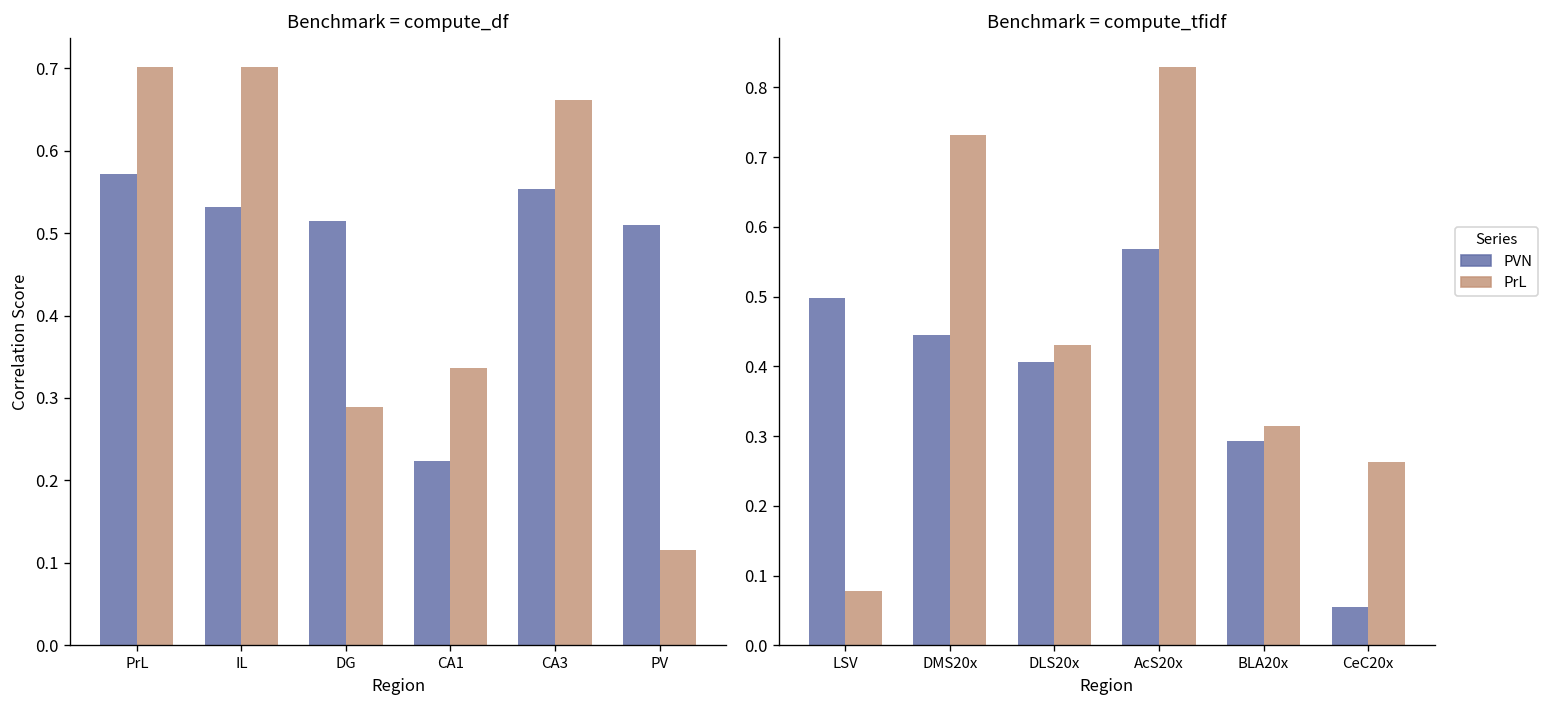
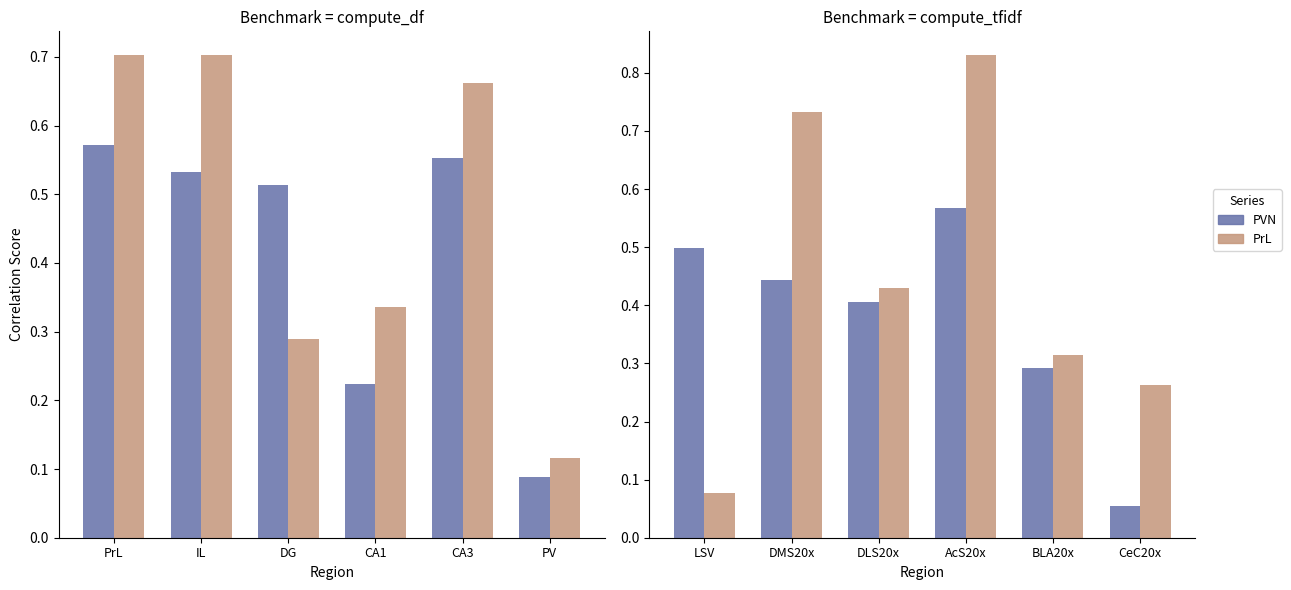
  {
    "Benchmark = compute_df": {
      "PVN": {
        "PrL": 0.57,
        "IL": 0.53,
        "DG": 0.51,
        "CA1": 0.22,
        "CA3": 0.55,
-       "PV": 0.51
+       "PV": 0.09
      },
      "PrL": {
        "PrL": 0.70,
        "IL": 0.70,
        "DG": 0.29,
        "CA1": 0.34,
        "CA3": 0.66,
        "PV": 0.12
      }
    },
    "Benchmark = compute_tfidf": {
      "PVN": {
        "LSV": 0.50,
        "DMS20x": 0.44,
        "DLS20x": 0.41,
        "AcS20x": 0.57,
        "BLA20x": 0.29,
        "CeC20x": 0.05
      },
      "PrL": {
        "LSV": 0.08,
        "DMS20x": 0.73,
        "DLS20x": 0.43,
        "AcS20x": 0.83,
        "BLA20x": 0.31,
        "CeC20x": 0.26
      }
    }
  }
